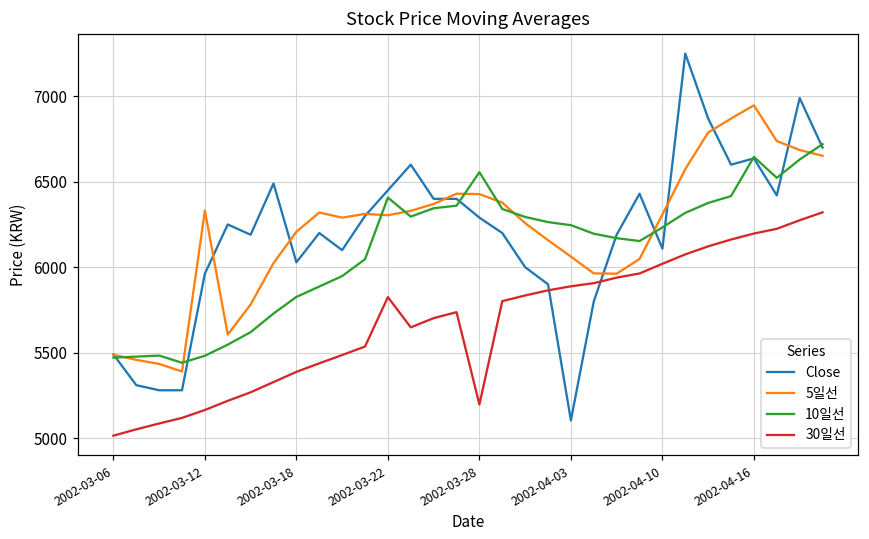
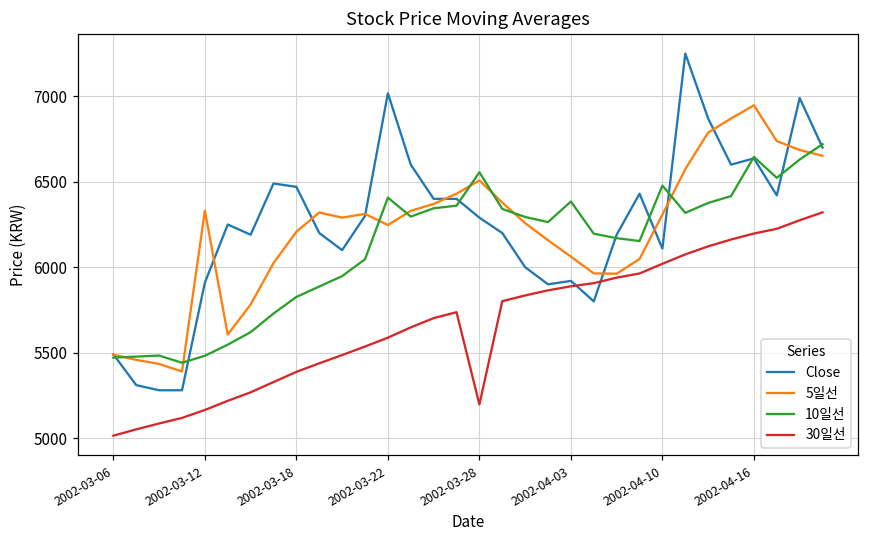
  {
    "Close": {
-     "2002-03-12": 5960,
-     "2002-03-18": 6030,
-     "2002-03-22": 6450,
+     "2002-03-12": 5910,
+     "2002-03-18": 6470,
+     "2002-03-22": 7020,
      "2002-03-28": 6290,
-     "2002-04-03": 5100,
+     "2002-04-03": 5920,
      "2002-04-10": 6110
    },
    "5일선": {
      "2002-03-12": 6330,
      "2002-03-18": 6210,
-     "2002-03-22": 6300,
-     "2002-03-28": 6430,
+     "2002-03-22": 6250,
+     "2002-03-28": 6510,
      "2002-04-03": 6060,
      "2002-04-10": 6310,
      "2002-04-16": 6950
    },
    "10일선": {
      "2002-03-06": 5470,
      "2002-03-12": 5480,
      "2002-03-18": 5830,
      "2002-03-22": 6410,
      "2002-03-28": 6560,
-     "2002-04-03": 6250,
-     "2002-04-10": 6230
+     "2002-04-03": 6380,
+     "2002-04-10": 6480
    },
    "30일선": {
      "2002-03-06": 5010,
      "2002-03-12": 5160,
      "2002-03-18": 5390,
-     "2002-03-22": 5830,
+     "2002-03-22": 5590,
      "2002-03-28": 5200,
      "2002-04-03": 5890,
      "2002-04-10": 6020,
      "2002-04-16": 6200
    }
  }
